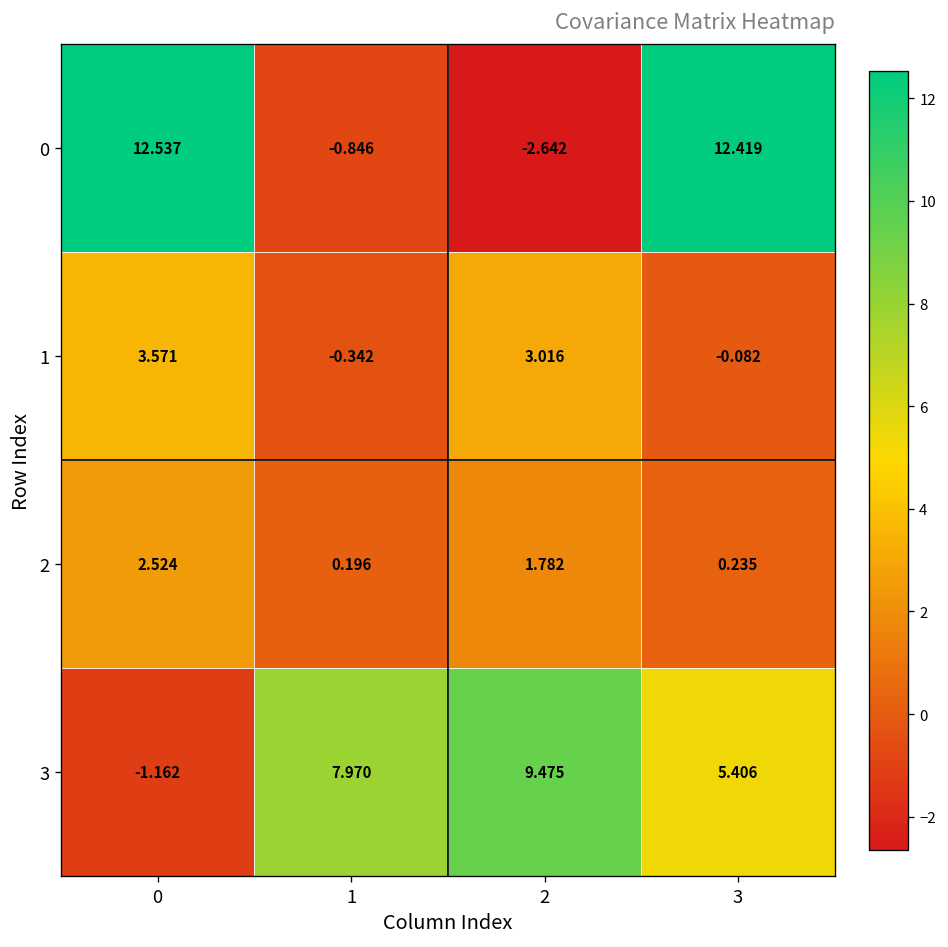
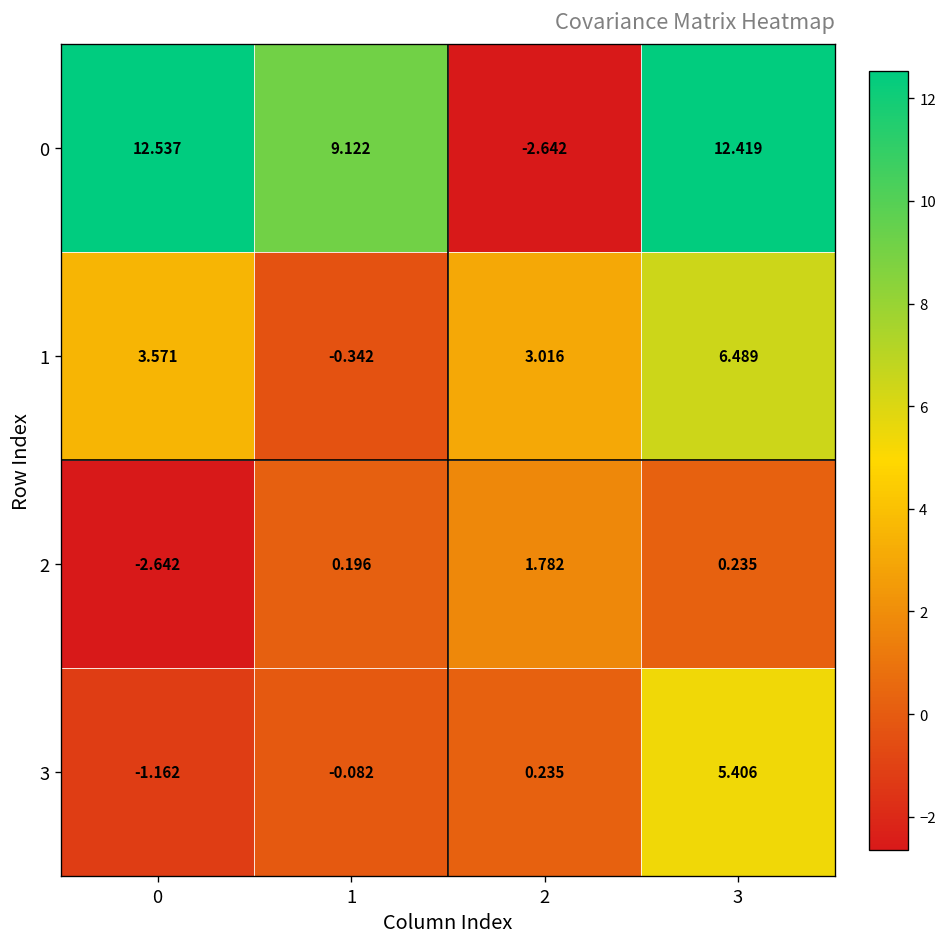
  {
    "0": {
      "0": 12.537,
-     "1": -0.846,
+     "1": 9.122,
      "2": -2.642,
      "3": 12.419
    },
    "1": {
      "0": 3.571,
      "1": -0.342,
      "2": 3.016,
-     "3": -0.082
+     "3": 6.489
    },
    "2": {
-     "0": 2.524,
+     "0": -2.642,
      "1": 0.196,
      "2": 1.782,
      "3": 0.235
    },
    "3": {
      "0": -1.162,
-     "1": 7.970,
-     "2": 9.475,
+     "1": -0.082,
+     "2": 0.235,
      "3": 5.406
    }
  }
